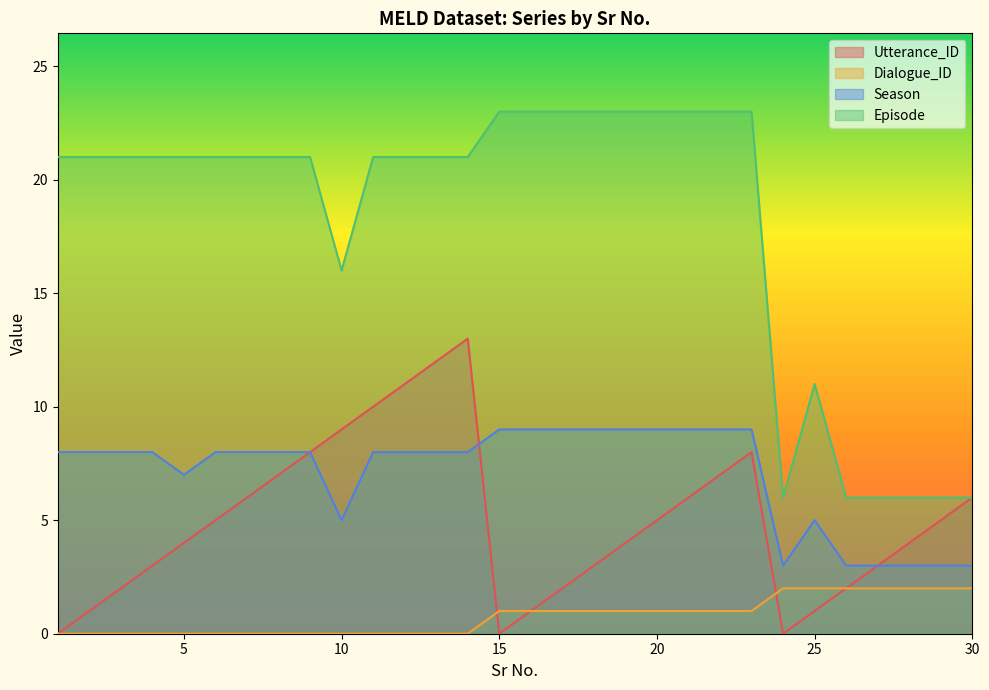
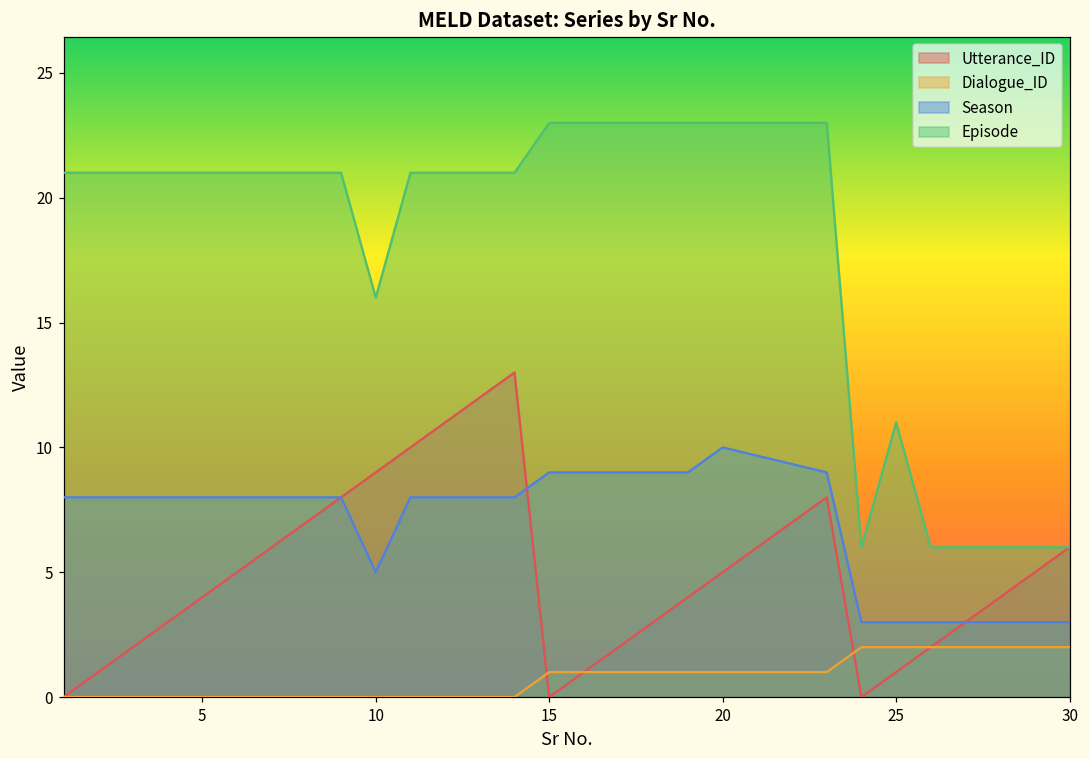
  {
    "Season": {
-     "5": 7,
+     "5": 8,
      "10": 5,
      "15": 9,
-     "20": 9,
-     "25": 5,
+     "20": 10,
+     "25": 3,
      "30": 3
    },
    "Episode": {
      "5": 21,
      "10": 16,
      "15": 23,
      "20": 23,
      "25": 11
    }
  }
